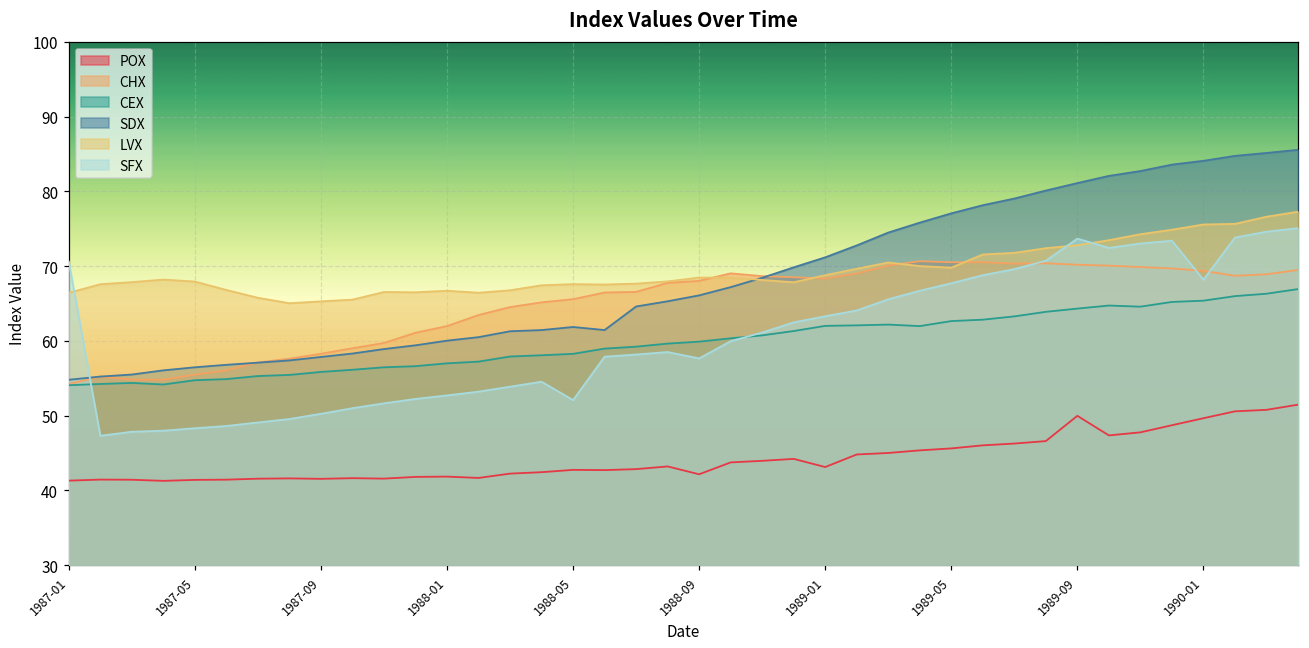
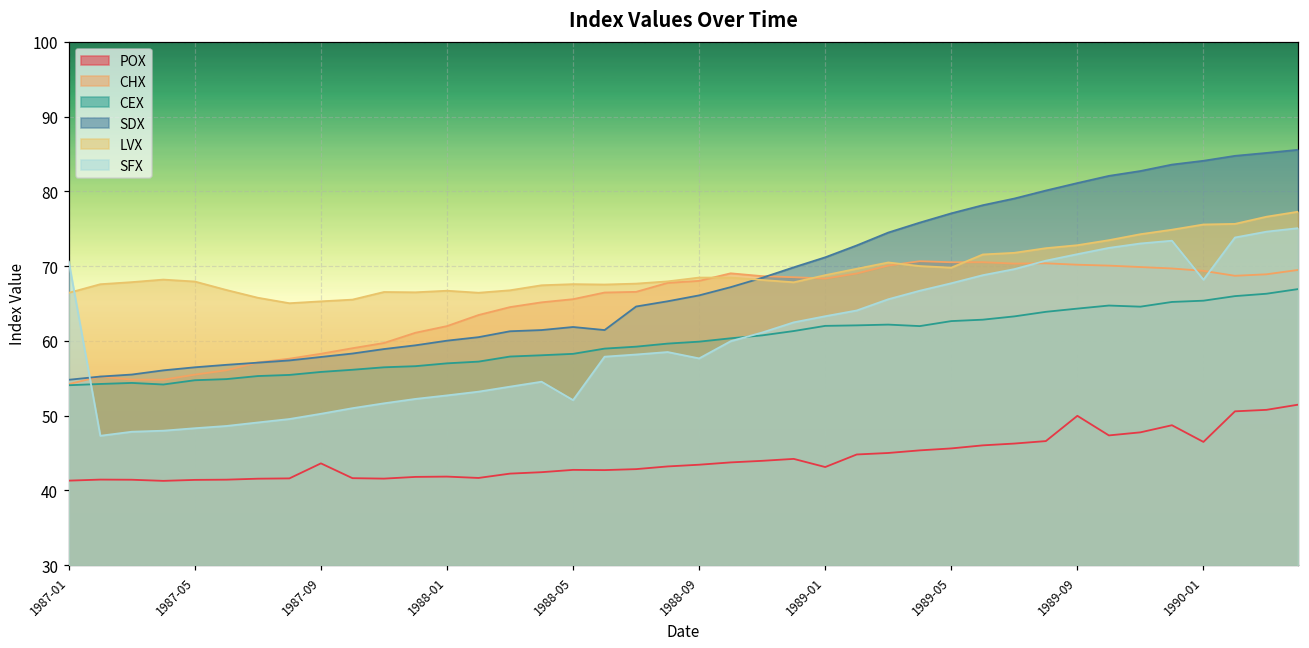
  {
    "POX": {
      "1987-01": 41,
      "1987-05": 41,
-     "1987-09": 42,
+     "1987-09": 44,
      "1988-01": 42,
      "1988-05": 43,
-     "1988-09": 42,
+     "1988-09": 43,
      "1989-01": 43,
      "1989-05": 46,
      "1989-09": 50,
-     "1990-01": 50
+     "1990-01": 46
    },
    "SFX": {
      "1987-01": 71,
      "1987-05": 48,
      "1987-09": 50,
      "1988-01": 53,
      "1988-05": 52,
      "1988-09": 58,
      "1989-01": 63,
      "1989-05": 68,
-     "1989-09": 74,
+     "1989-09": 72,
      "1990-01": 68
    }
  }
